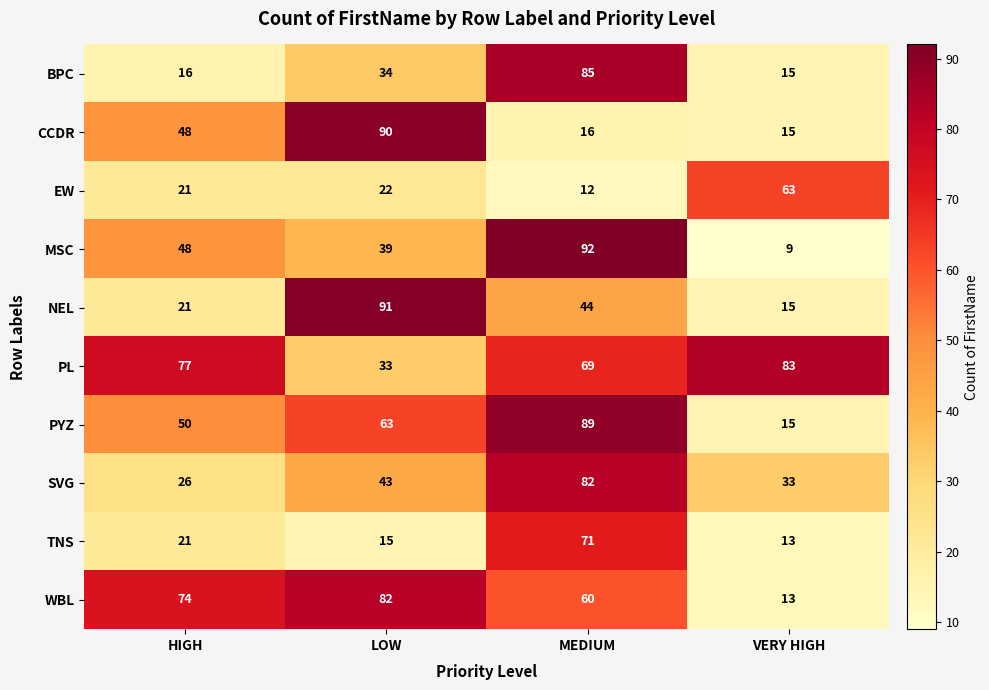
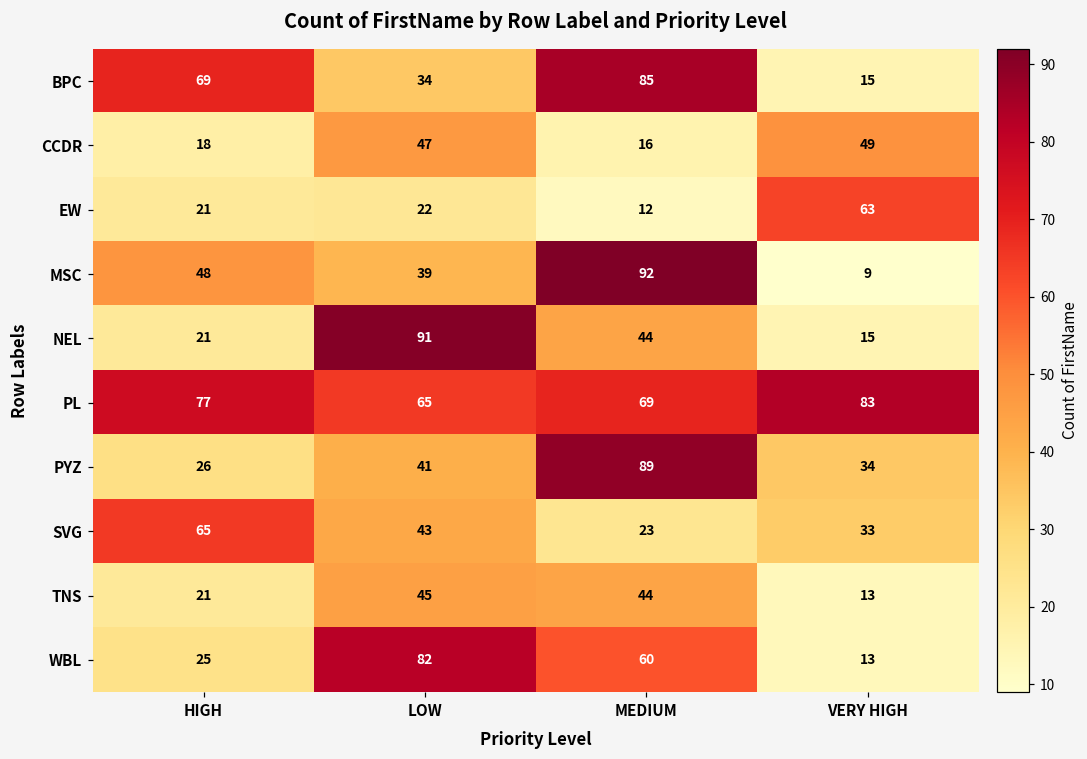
  {
    "BPC": {
-     "HIGH": 16,
+     "HIGH": 69,
      "LOW": 34,
      "MEDIUM": 85,
      "VERY HIGH": 15
    },
    "CCDR": {
-     "HIGH": 48,
-     "LOW": 90,
+     "HIGH": 18,
+     "LOW": 47,
      "MEDIUM": 16,
-     "VERY HIGH": 15
+     "VERY HIGH": 49
    },
    "EW": {
      "HIGH": 21,
      "LOW": 22,
      "MEDIUM": 12,
      "VERY HIGH": 63
    },
    "MSC": {
      "HIGH": 48,
      "LOW": 39,
      "MEDIUM": 92,
      "VERY HIGH": 9
    },
    "NEL": {
      "HIGH": 21,
      "LOW": 91,
      "MEDIUM": 44,
      "VERY HIGH": 15
    },
    "PL": {
      "HIGH": 77,
-     "LOW": 33,
+     "LOW": 65,
      "MEDIUM": 69,
      "VERY HIGH": 83
    },
    "PYZ": {
-     "HIGH": 50,
-     "LOW": 63,
+     "HIGH": 26,
+     "LOW": 41,
      "MEDIUM": 89,
-     "VERY HIGH": 15
+     "VERY HIGH": 34
    },
    "SVG": {
-     "HIGH": 26,
+     "HIGH": 65,
      "LOW": 43,
-     "MEDIUM": 82,
+     "MEDIUM": 23,
      "VERY HIGH": 33
    },
    "TNS": {
      "HIGH": 21,
-     "LOW": 15,
-     "MEDIUM": 71,
+     "LOW": 45,
+     "MEDIUM": 44,
      "VERY HIGH": 13
    },
    "WBL": {
-     "HIGH": 74,
+     "HIGH": 25,
      "LOW": 82,
      "MEDIUM": 60,
      "VERY HIGH": 13
    }
  }
